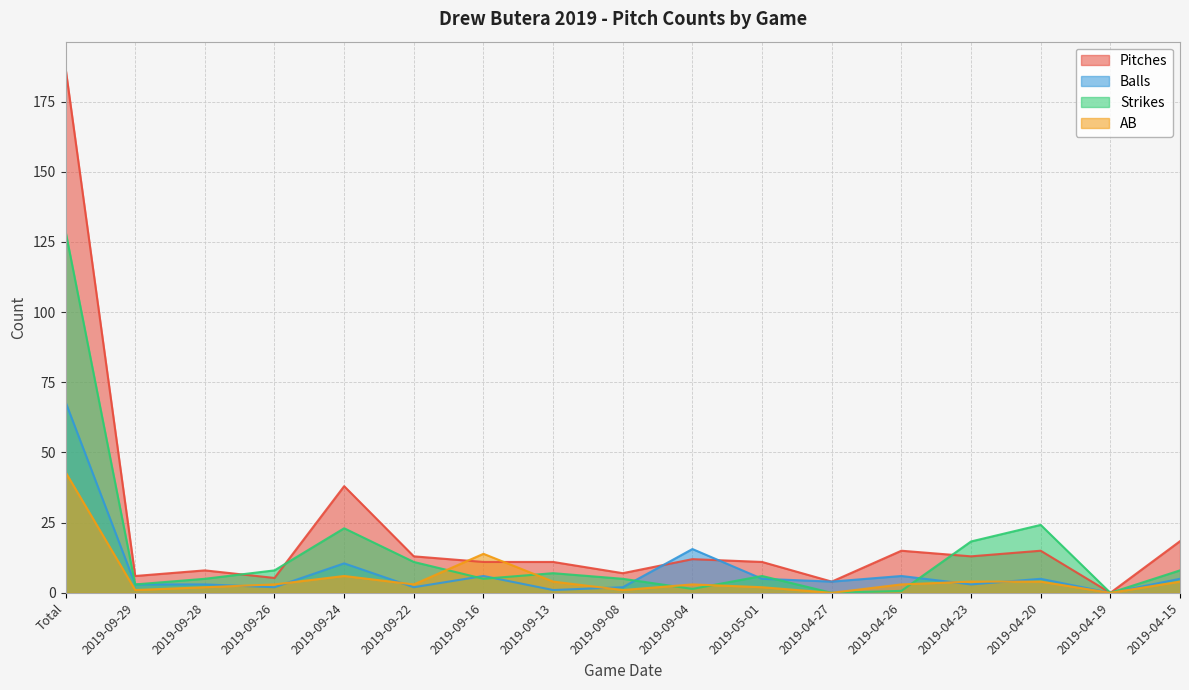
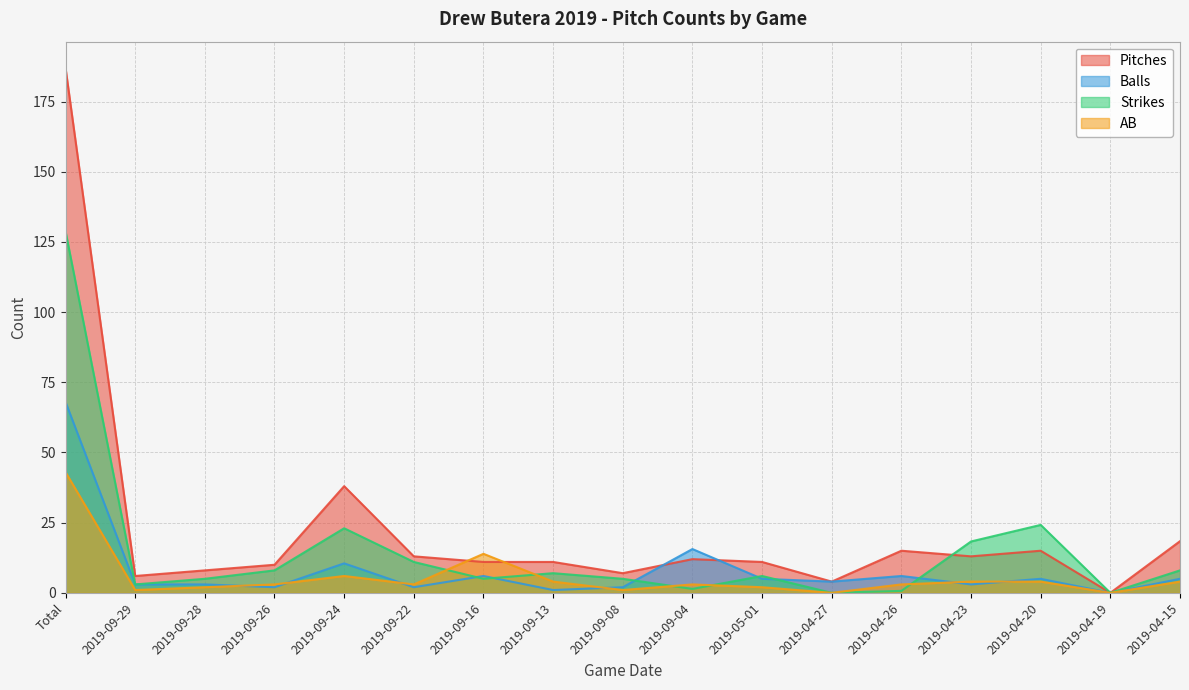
  {
    "Pitches": {
      "Total": 187,
      "2019-09-29": 6,
      "2019-09-28": 8,
-     "2019-09-26": 5,
+     "2019-09-26": 10,
      "2019-09-24": 38,
      "2019-09-22": 13,
      "2019-09-16": 11,
      "2019-09-13": 11,
      "2019-09-08": 7,
      "2019-09-04": 12,
      "2019-05-01": 11,
      "2019-04-26": 15,
      "2019-04-23": 13,
      "2019-04-20": 15,
      "2019-04-15": 18
    },
    "Balls": {
      "Total": 68,
      "2019-09-28": 3,
      "2019-09-26": 2,
      "2019-09-24": 11,
      "2019-09-22": 2,
      "2019-09-16": 6,
      "2019-09-13": 1,
      "2019-09-08": 2,
      "2019-09-04": 16,
      "2019-05-01": 5,
      "2019-04-26": 6,
      "2019-04-23": 3,
      "2019-04-20": 5,
      "2019-04-15": 5
    },
    "Strikes": {
      "Total": 129,
      "2019-09-28": 5,
      "2019-09-26": 8,
      "2019-09-24": 23,
      "2019-09-22": 11,
      "2019-09-16": 5,
      "2019-09-13": 7,
      "2019-09-08": 5,
      "2019-09-04": 1,
      "2019-05-01": 6,
      "2019-04-26": 1,
      "2019-04-23": 18,
      "2019-04-20": 24,
      "2019-04-15": 8
    },
    "AB": {
      "Total": 43,
      "2019-09-29": 1,
      "2019-09-28": 2,
      "2019-09-26": 3,
      "2019-09-24": 6,
      "2019-09-22": 3,
      "2019-09-16": 14,
      "2019-09-13": 4,
      "2019-09-08": 1,
      "2019-09-04": 3,
      "2019-05-01": 2,
      "2019-04-26": 3,
      "2019-04-23": 4,
      "2019-04-20": 4,
      "2019-04-15": 4
    }
  }
